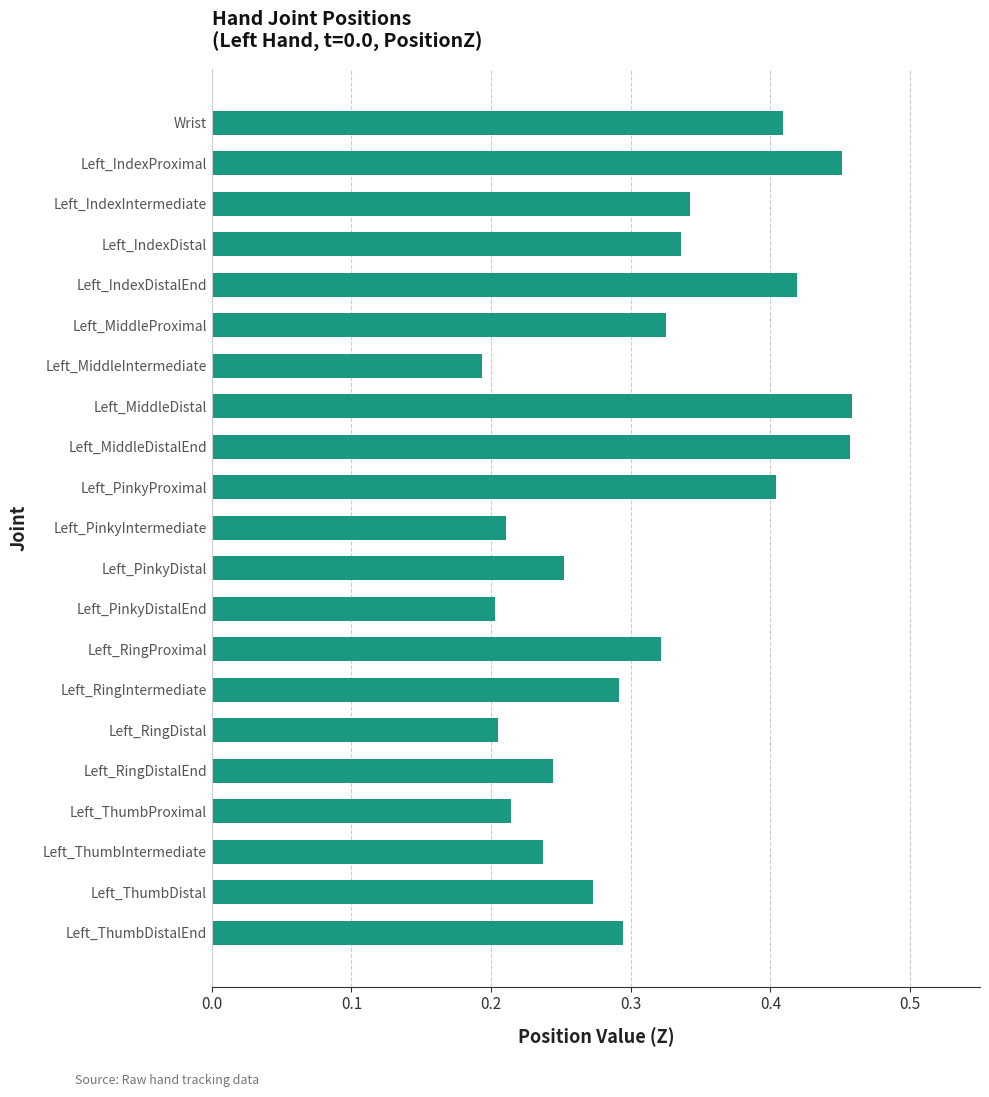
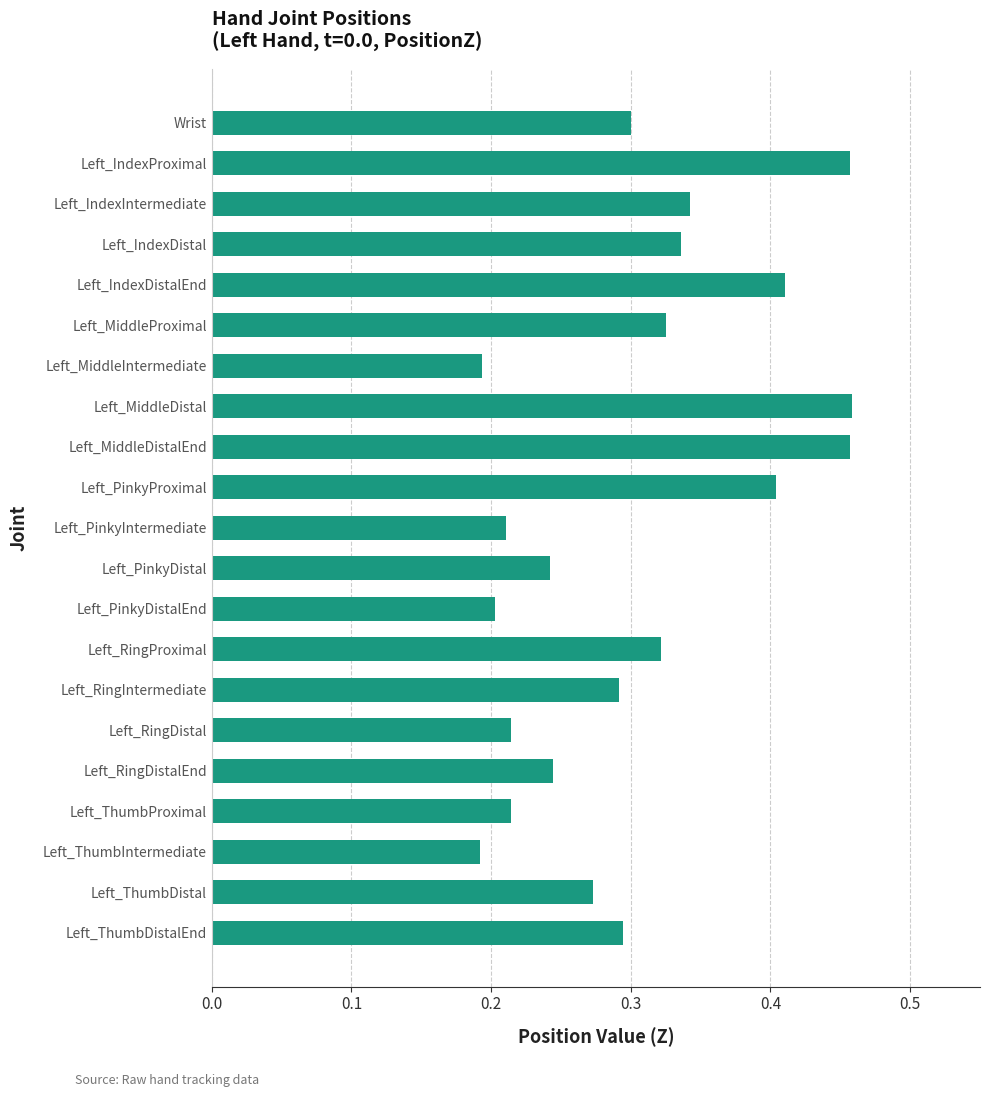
  {
-   "Wrist": 0.409,
-   "Left_IndexProximal": 0.451,
+   "Wrist": 0.300,
+   "Left_IndexProximal": 0.457,
    "Left_IndexIntermediate": 0.342,
    "Left_IndexDistal": 0.336,
-   "Left_IndexDistalEnd": 0.419,
+   "Left_IndexDistalEnd": 0.410,
    "Left_MiddleProximal": 0.325,
    "Left_MiddleIntermediate": 0.194,
    "Left_MiddleDistal": 0.458,
    "Left_MiddleDistalEnd": 0.457,
    "Left_PinkyProximal": 0.404,
    "Left_PinkyIntermediate": 0.210,
-   "Left_PinkyDistal": 0.252,
+   "Left_PinkyDistal": 0.242,
    "Left_PinkyDistalEnd": 0.203,
    "Left_RingProximal": 0.321,
    "Left_RingIntermediate": 0.291,
-   "Left_RingDistal": 0.205,
+   "Left_RingDistal": 0.214,
    "Left_RingDistalEnd": 0.244,
    "Left_ThumbProximal": 0.214,
-   "Left_ThumbIntermediate": 0.237,
+   "Left_ThumbIntermediate": 0.192,
    "Left_ThumbDistal": 0.273,
    "Left_ThumbDistalEnd": 0.294
  }
